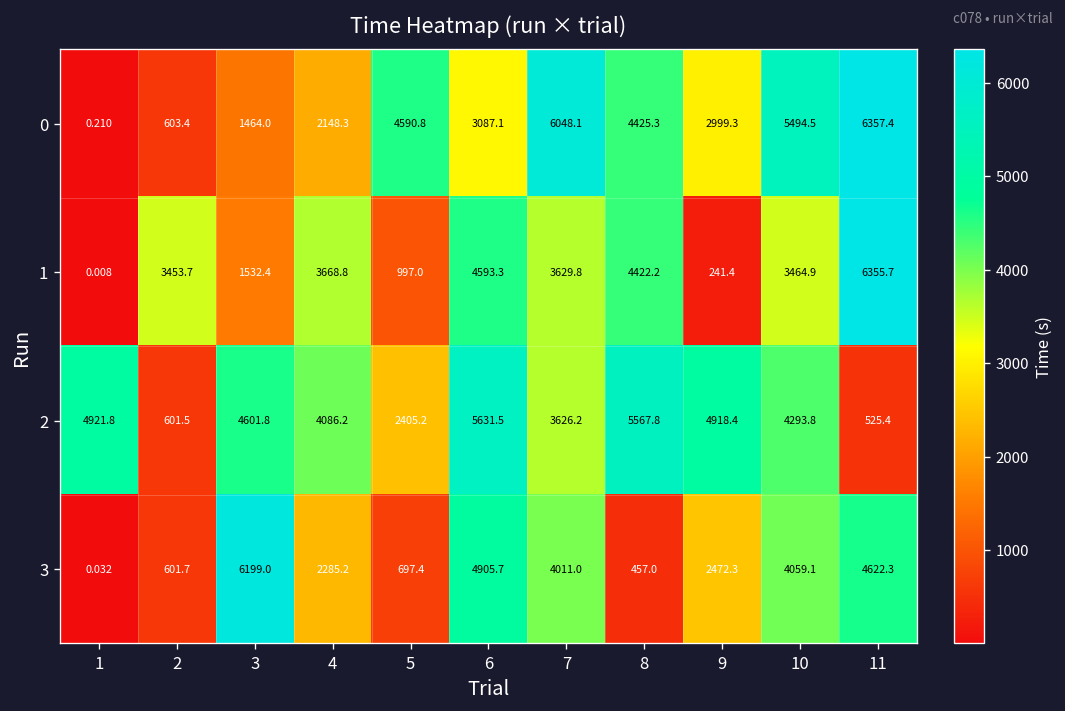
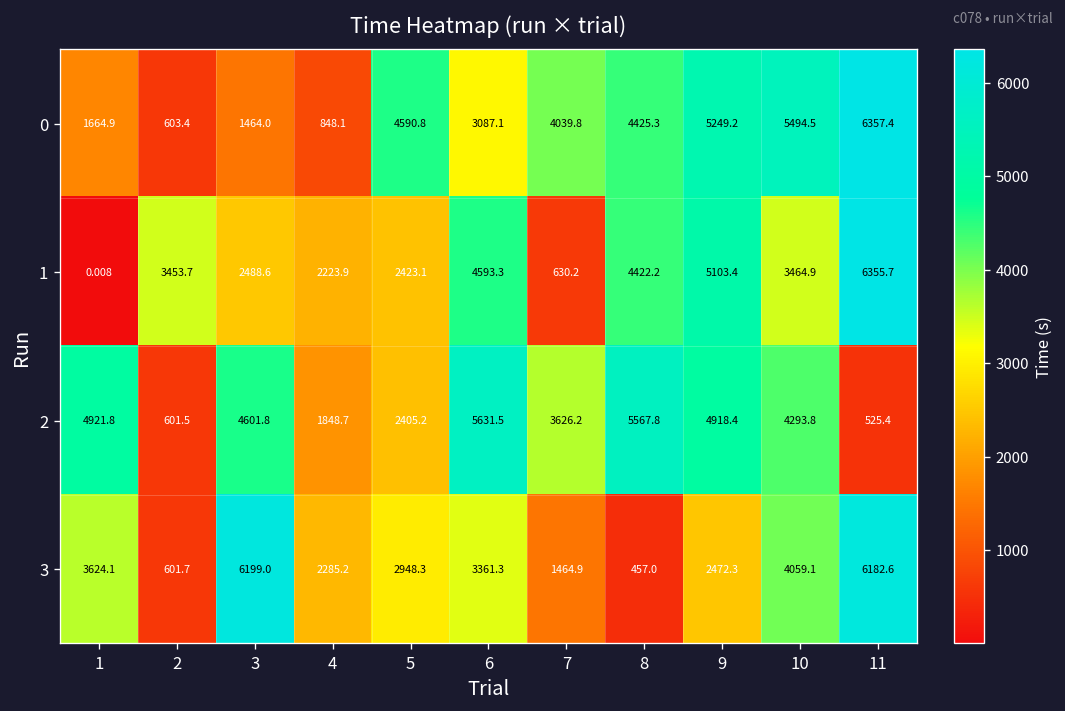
  {
    "0": {
-     "1": 0.210,
+     "1": 1664.9,
      "2": 603.4,
      "3": 1464.0,
-     "4": 2148.3,
+     "4": 848.1,
      "5": 4590.8,
      "6": 3087.1,
-     "7": 6048.1,
+     "7": 4039.8,
      "8": 4425.3,
-     "9": 2999.3,
+     "9": 5249.2,
      "10": 5494.5,
      "11": 6357.4
    },
    "1": {
      "1": 0.008,
      "2": 3453.7,
-     "3": 1532.4,
-     "4": 3668.8,
-     "5": 997.0,
+     "3": 2488.6,
+     "4": 2223.9,
+     "5": 2423.1,
      "6": 4593.3,
-     "7": 3629.8,
+     "7": 630.2,
      "8": 4422.2,
-     "9": 241.4,
+     "9": 5103.4,
      "10": 3464.9,
      "11": 6355.7
    },
    "2": {
      "1": 4921.8,
      "2": 601.5,
      "3": 4601.8,
-     "4": 4086.2,
+     "4": 1848.7,
      "5": 2405.2,
      "6": 5631.5,
      "7": 3626.2,
      "8": 5567.8,
      "9": 4918.4,
      "10": 4293.8,
      "11": 525.4
    },
    "3": {
-     "1": 0.032,
+     "1": 3624.1,
      "2": 601.7,
      "3": 6199.0,
      "4": 2285.2,
-     "5": 697.4,
-     "6": 4905.7,
-     "7": 4011.0,
+     "5": 2948.3,
+     "6": 3361.3,
+     "7": 1464.9,
      "8": 457.0,
      "9": 2472.3,
      "10": 4059.1,
-     "11": 4622.3
+     "11": 6182.6
    }
  }
